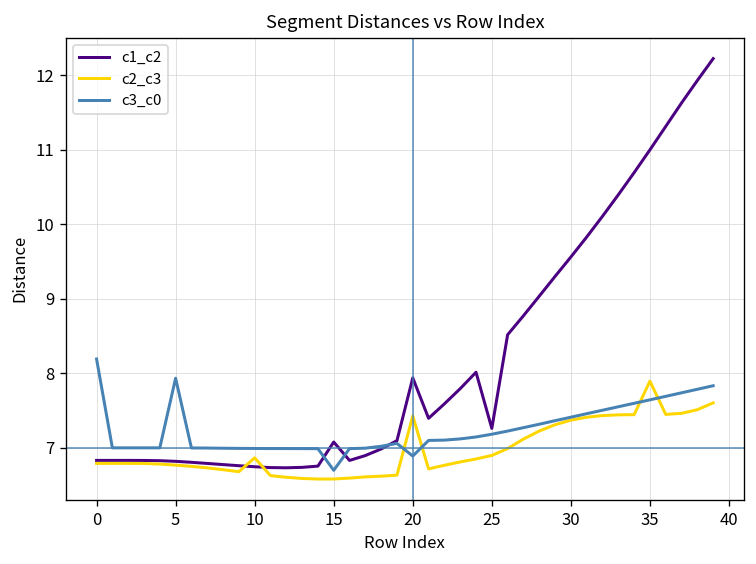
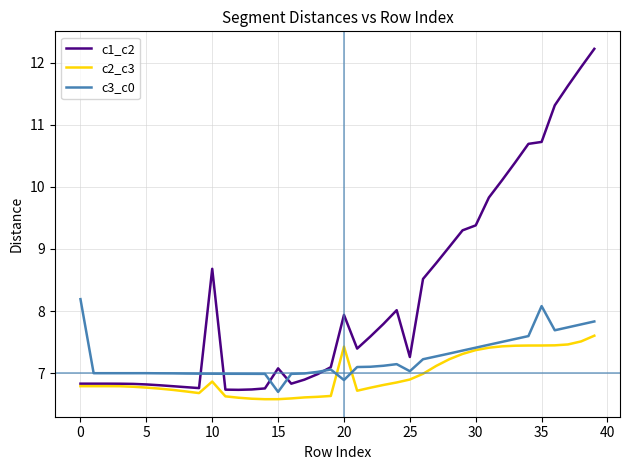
  {
    "c1_c2": {
      "5": 6.8,
-     "10": 6.7,
+     "10": 8.7,
      "15": 7.1,
      "20": 7.9,
      "25": 7.3,
-     "30": 9.6,
-     "35": 11.0
+     "30": 9.4,
+     "35": 10.7
    },
    "c2_c3": {
      "5": 6.8,
      "10": 6.9,
      "15": 6.6,
      "20": 7.4,
      "25": 6.9,
-     "35": 7.9
+     "35": 7.4
    },
    "c3_c0": {
      "0": 8.2,
-     "5": 7.9,
+     "5": 7.0,
      "10": 7.0,
      "15": 6.7,
      "20": 6.9,
-     "25": 7.2,
-     "35": 7.6
+     "25": 7.0,
+     "35": 8.1
    }
  }
